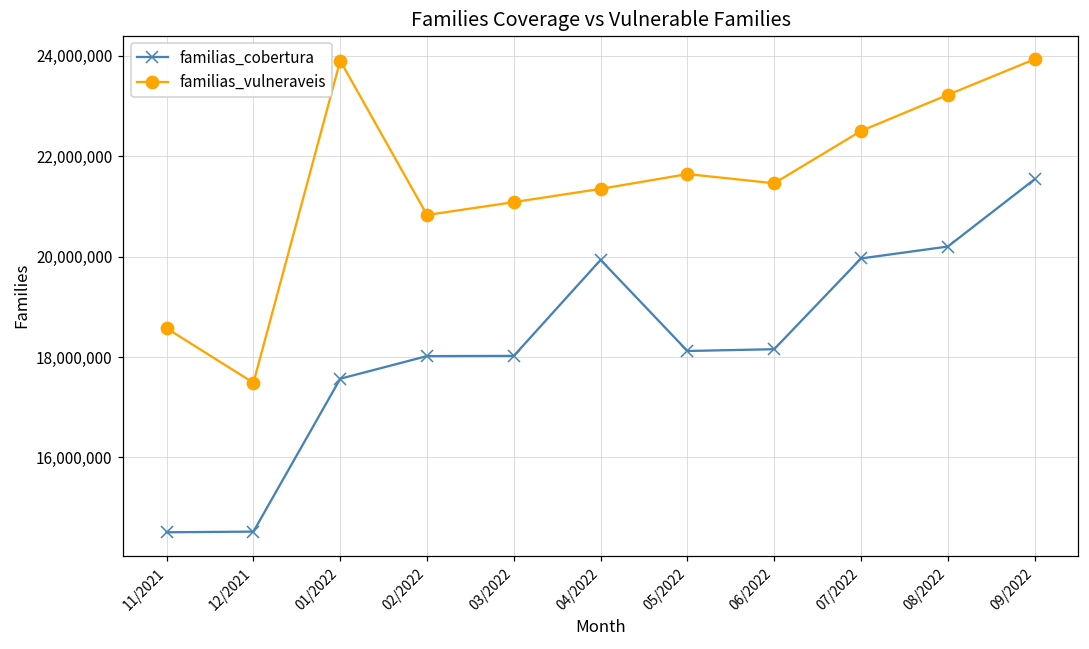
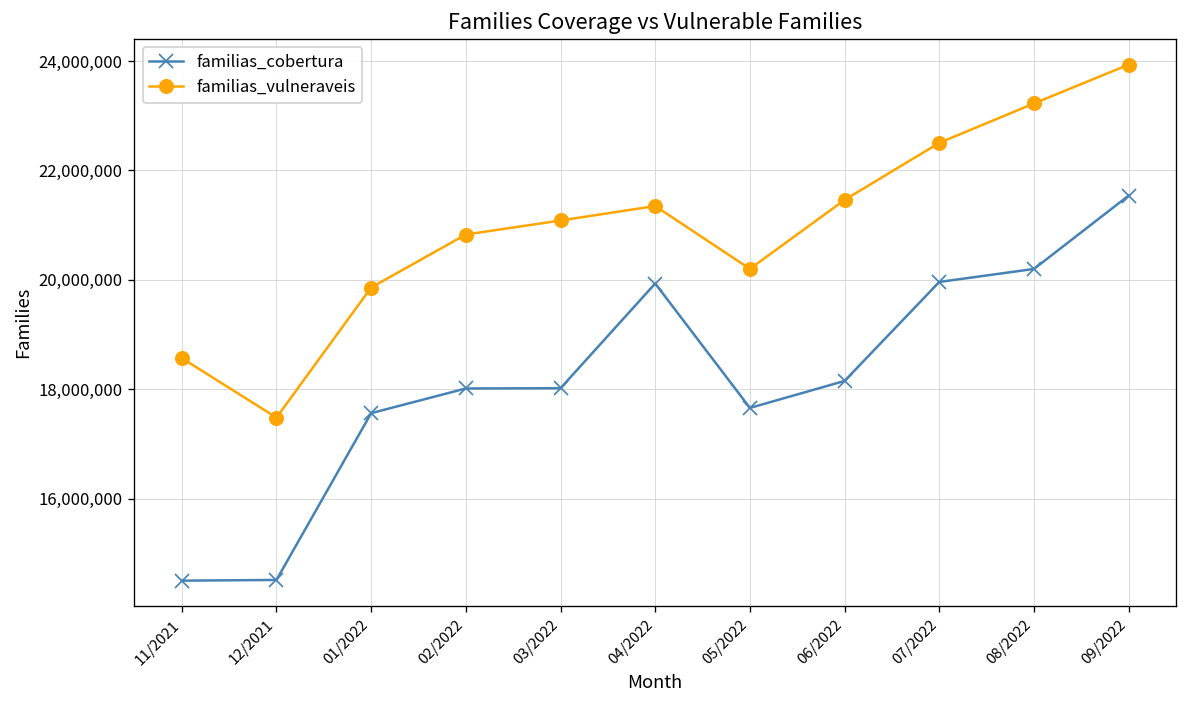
  {
    "familias_cobertura": {
      "11/2021": "14,500,000",
      "12/2021": "14,500,000",
      "01/2022": "17,600,000",
      "02/2022": "18,000,000",
      "03/2022": "18,000,000",
      "04/2022": "19,900,000",
-     "05/2022": "18,100,000",
+     "05/2022": "17,700,000",
      "06/2022": "18,200,000",
      "07/2022": "20,000,000",
      "08/2022": "20,200,000",
      "09/2022": "21,500,000"
    },
    "familias_vulneraveis": {
      "11/2021": "18,600,000",
      "12/2021": "17,500,000",
-     "01/2022": "23,900,000",
+     "01/2022": "19,900,000",
      "02/2022": "20,800,000",
      "03/2022": "21,100,000",
      "04/2022": "21,400,000",
-     "05/2022": "21,600,000",
+     "05/2022": "20,200,000",
      "06/2022": "21,500,000",
      "07/2022": "22,500,000",
      "08/2022": "23,200,000",
      "09/2022": "23,900,000"
    }
  }
